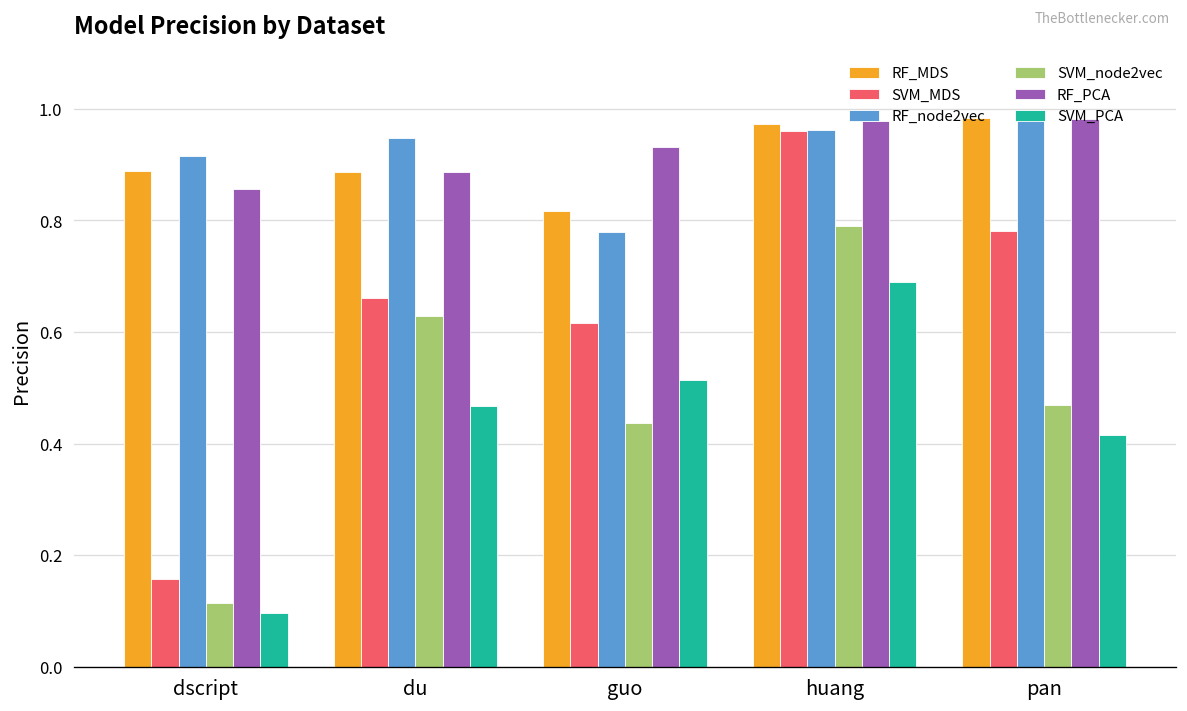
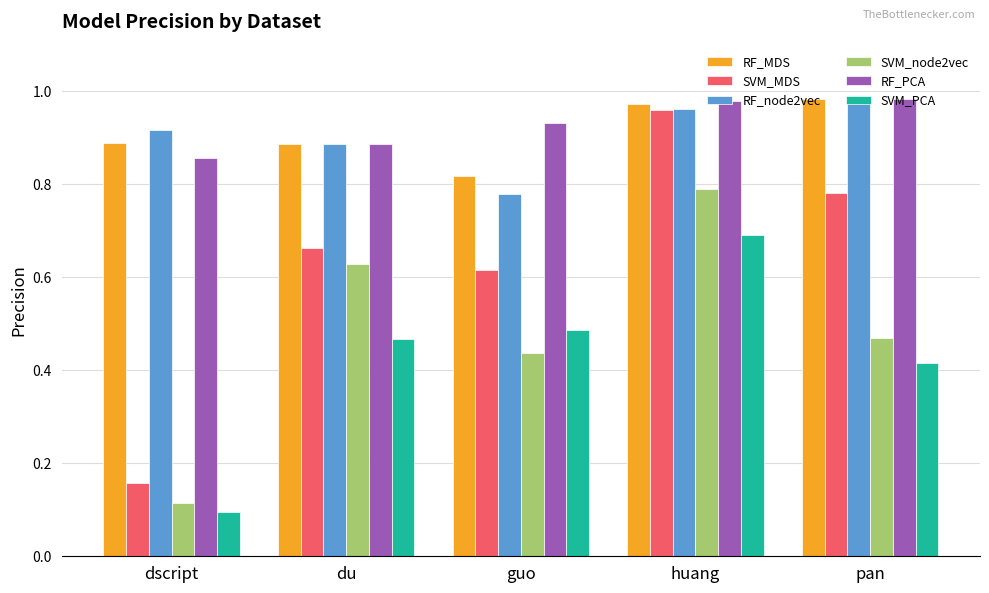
  {
    "RF_MDS": {
      "dscript": 0.89,
      "du": 0.89,
      "guo": 0.82,
      "huang": 0.97,
      "pan": 0.98
    },
    "SVM_MDS": {
      "dscript": 0.16,
      "du": 0.66,
      "guo": 0.62,
      "huang": 0.96,
      "pan": 0.78
    },
    "RF_node2vec": {
      "dscript": 0.92,
-     "du": 0.95,
+     "du": 0.89,
      "guo": 0.78,
      "huang": 0.96,
      "pan": 0.98
    },
    "SVM_node2vec": {
      "dscript": 0.11,
      "du": 0.63,
      "guo": 0.44,
      "huang": 0.79,
      "pan": 0.47
    },
    "RF_PCA": {
      "dscript": 0.86,
      "du": 0.89,
      "guo": 0.93,
      "huang": 0.98,
      "pan": 0.98
    },
    "SVM_PCA": {
      "dscript": 0.10,
      "du": 0.47,
-     "guo": 0.51,
+     "guo": 0.49,
      "huang": 0.69,
      "pan": 0.42
    }
  }
